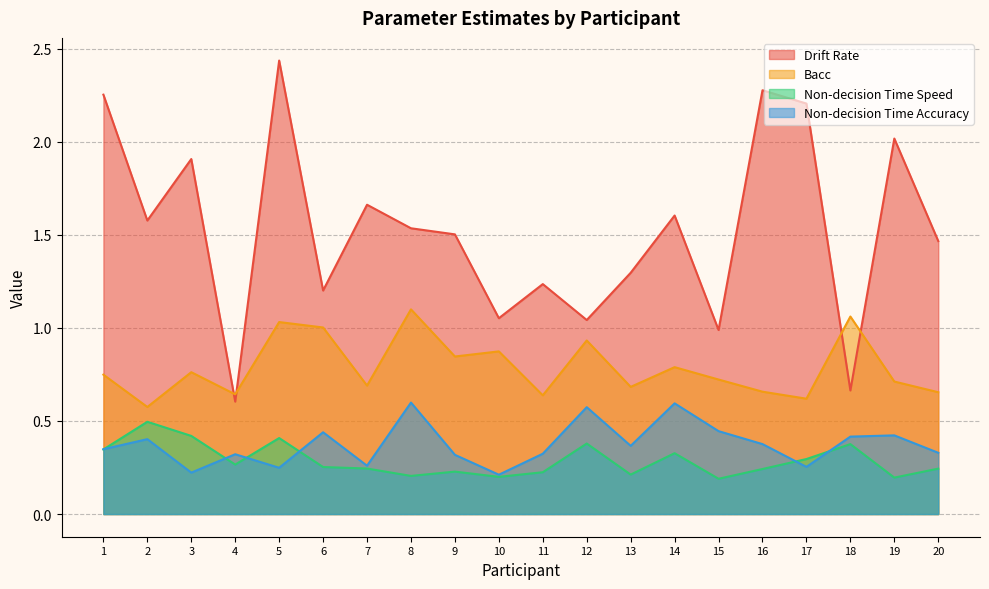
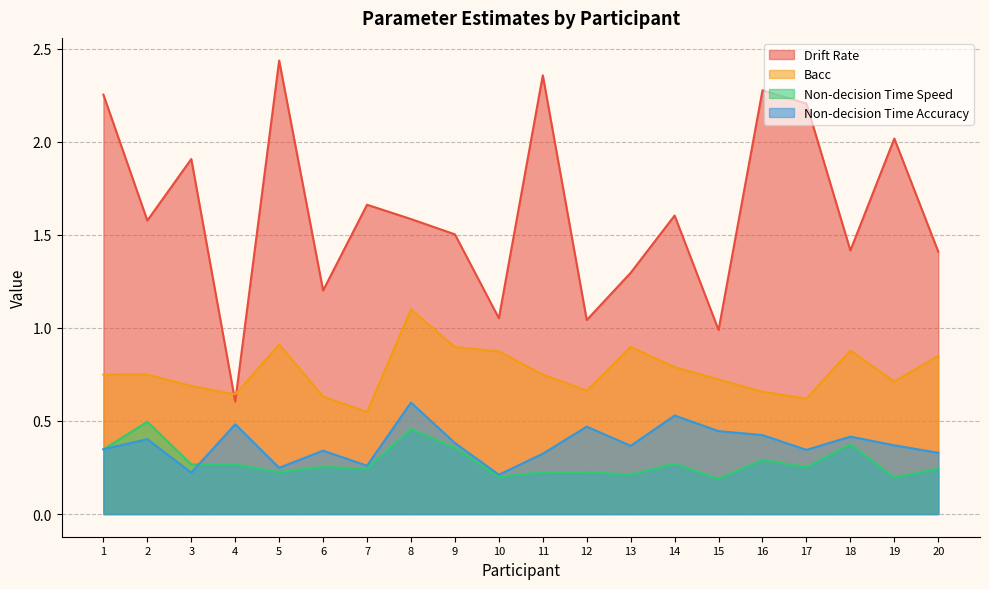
  {
    "Drift Rate": {
      "1": 2.25,
      "2": 1.58,
      "3": 1.91,
      "4": 0.60,
      "5": 2.44,
      "6": 1.20,
      "7": 1.66,
-     "8": 1.53,
+     "8": 1.58,
      "9": 1.50,
      "10": 1.05,
-     "11": 1.23,
+     "11": 2.36,
      "12": 1.04,
      "13": 1.30,
      "14": 1.60,
      "15": 0.99,
      "16": 2.28,
-     "18": 0.66,
+     "18": 1.42,
      "19": 2.02,
-     "20": 1.47
+     "20": 1.41
    },
    "Bacc": {
      "1": 0.75,
-     "2": 0.58,
-     "3": 0.76,
+     "2": 0.75,
+     "3": 0.69,
      "4": 0.64,
-     "5": 1.03,
-     "6": 1.00,
-     "7": 0.69,
+     "5": 0.91,
+     "6": 0.63,
+     "7": 0.55,
      "8": 1.10,
-     "9": 0.85,
+     "9": 0.90,
      "10": 0.87,
-     "11": 0.64,
-     "12": 0.93,
-     "13": 0.68,
+     "11": 0.75,
+     "12": 0.66,
+     "13": 0.90,
      "14": 0.79,
      "15": 0.72,
      "16": 0.66,
      "17": 0.62,
-     "18": 1.06,
+     "18": 0.88,
      "19": 0.71,
-     "20": 0.65
+     "20": 0.85
    },
    "Non-decision Time Speed": {
      "2": 0.50,
-     "3": 0.42,
+     "3": 0.27,
      "4": 0.27,
-     "5": 0.41,
+     "5": 0.23,
      "6": 0.25,
      "7": 0.24,
-     "8": 0.20,
-     "9": 0.23,
+     "8": 0.46,
+     "9": 0.36,
      "11": 0.22,
-     "12": 0.38,
+     "12": 0.23,
      "13": 0.21,
-     "14": 0.33,
+     "14": 0.27,
      "15": 0.19,
-     "16": 0.24,
-     "17": 0.30,
+     "16": 0.29,
+     "17": 0.25,
      "18": 0.38,
      "19": 0.20,
      "20": 0.24
    },
    "Non-decision Time Accuracy": {
      "2": 0.40,
      "3": 0.22,
-     "4": 0.32,
+     "4": 0.48,
      "5": 0.25,
-     "6": 0.44,
+     "6": 0.34,
      "7": 0.26,
      "8": 0.60,
-     "9": 0.32,
+     "9": 0.38,
      "11": 0.32,
-     "12": 0.57,
+     "12": 0.47,
      "13": 0.37,
-     "14": 0.59,
+     "14": 0.53,
      "15": 0.45,
-     "16": 0.38,
-     "17": 0.25,
+     "16": 0.42,
+     "17": 0.34,
      "18": 0.42,
-     "19": 0.42,
+     "19": 0.37,
      "20": 0.33
    }
  }
